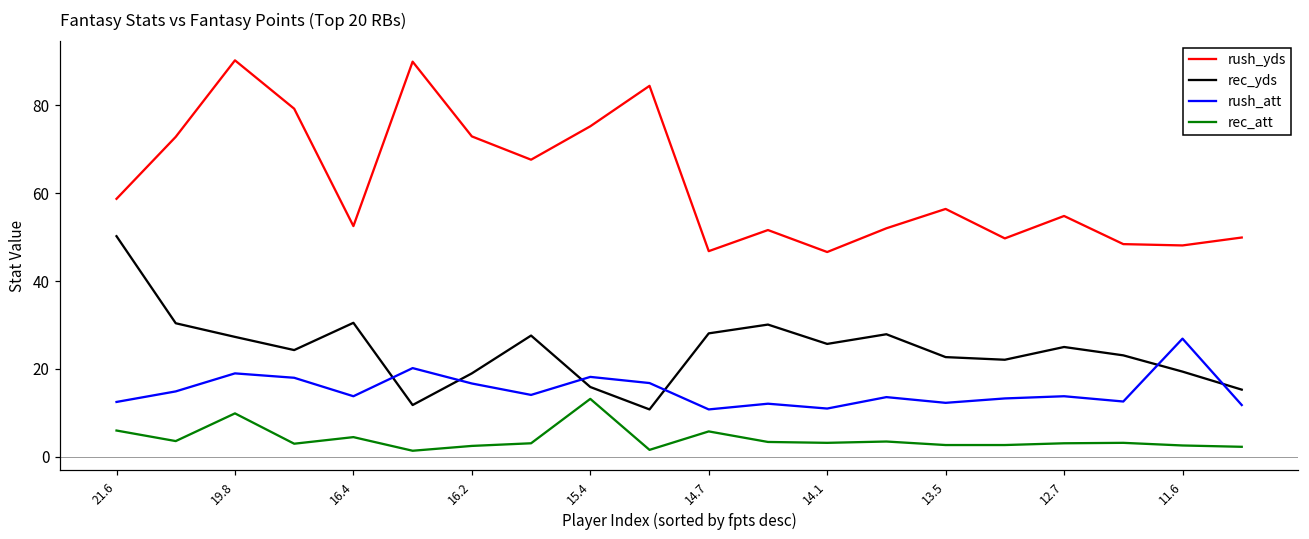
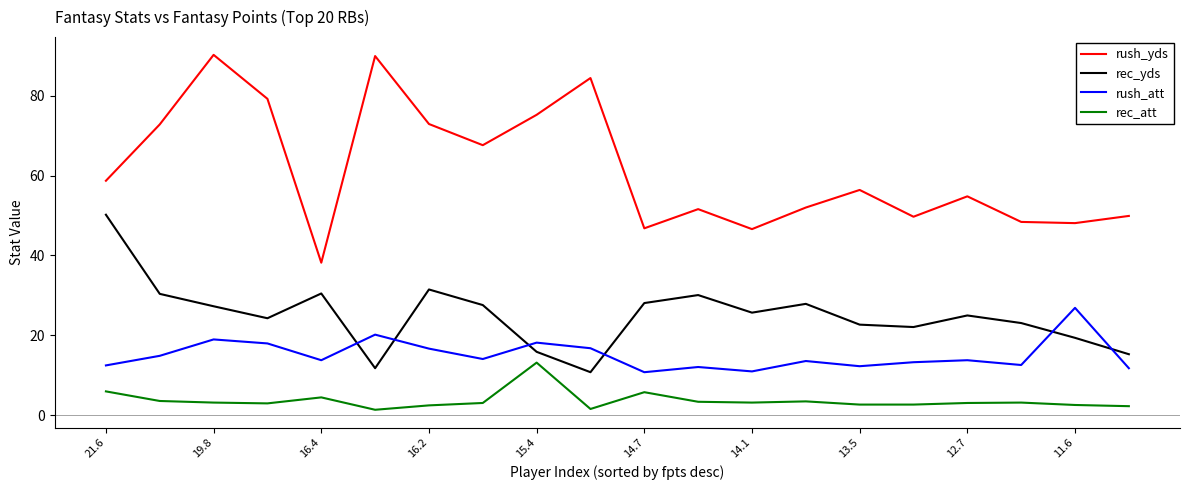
  {
    "rush_yds": {
      "21.6": 59,
      "19.8": 90,
-     "16.4": 53,
+     "16.4": 38,
      "16.2": 73,
      "15.4": 75,
      "14.7": 47,
      "14.1": 47,
      "13.5": 56,
      "12.7": 55,
      "11.6": 48
    },
    "rec_yds": {
      "21.6": 50,
      "19.8": 27,
      "16.4": 31,
-     "16.2": 19,
+     "16.2": 32,
      "15.4": 16,
      "14.7": 28,
      "14.1": 26,
      "13.5": 23,
      "12.7": 25,
      "11.6": 19
    },
    "rush_att": {
      "21.6": 13,
      "19.8": 19,
      "16.4": 14,
      "16.2": 17,
      "15.4": 18,
      "14.7": 11,
      "14.1": 11,
      "13.5": 12,
      "12.7": 14,
      "11.6": 27
    },
    "rec_att": {
      "21.6": 6,
-     "19.8": 10,
+     "19.8": 3,
      "16.4": 5,
      "16.2": 3,
      "15.4": 13,
      "14.7": 6,
      "14.1": 3,
      "13.5": 3,
      "12.7": 3,
      "11.6": 3
    }
  }
